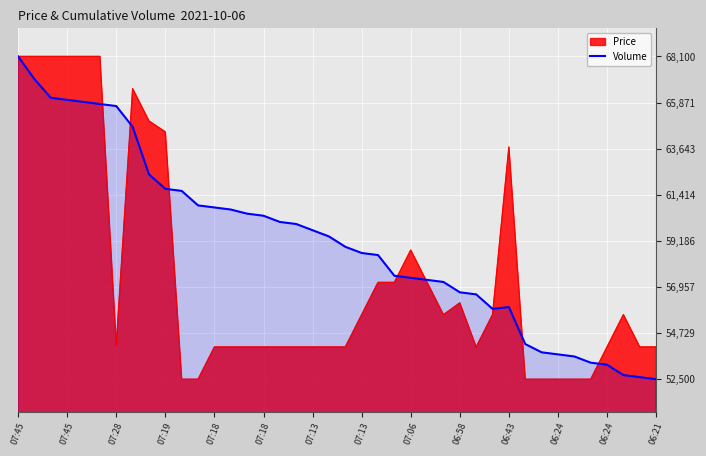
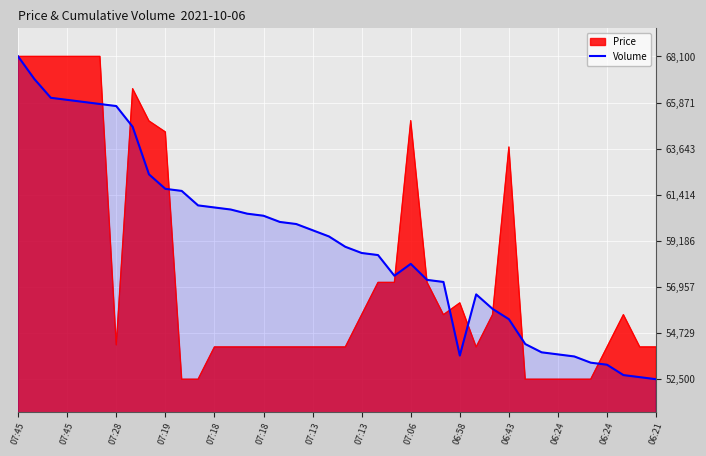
  {
    "Price": {
      "07:28": "54,200",
      "07:19": "64,400",
-     "07:06": "58,700",
+     "07:06": "65,000",
      "06:58": "56,200",
      "06:43": "63,700",
      "06:21": "54,100"
    },
    "Volume": {
      "07:28": "65,700",
      "07:19": "61,700",
-     "07:06": "57,400",
-     "06:58": "56,700",
-     "06:43": "56,000",
+     "07:06": "58,100",
+     "06:58": "53,600",
+     "06:43": "55,400",
      "06:21": "52,500"
    }
  }
